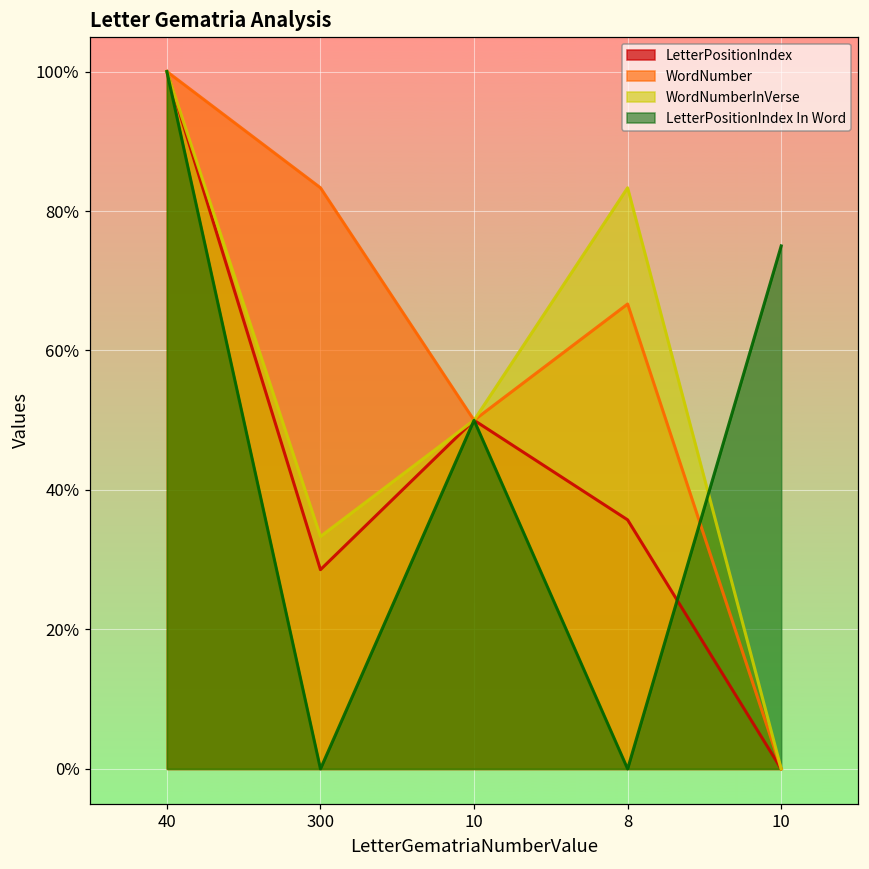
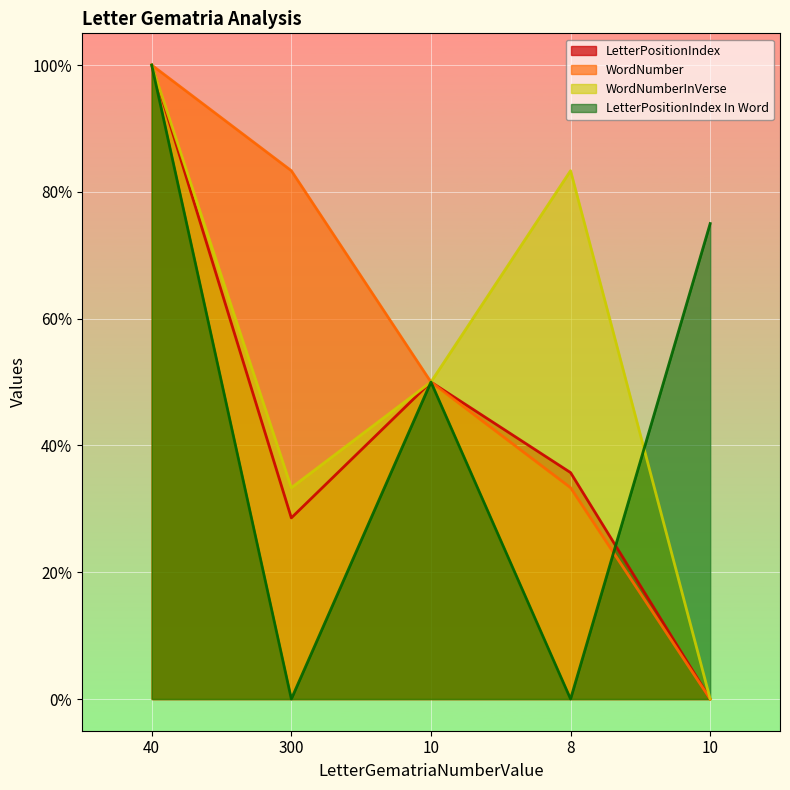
  {
    "LetterPositionIndex": {
      "300": "29%",
      "8": "36%"
    },
    "WordNumber": {
      "300": "83%",
-     "8": "67%"
+     "8": "33%"
    },
    "WordNumberInVerse": {
      "300": "33%",
      "8": "83%"
    },
    "LetterPositionIndex In Word": {
      "300": "0%",
      "8": "0%"
    }
  }
